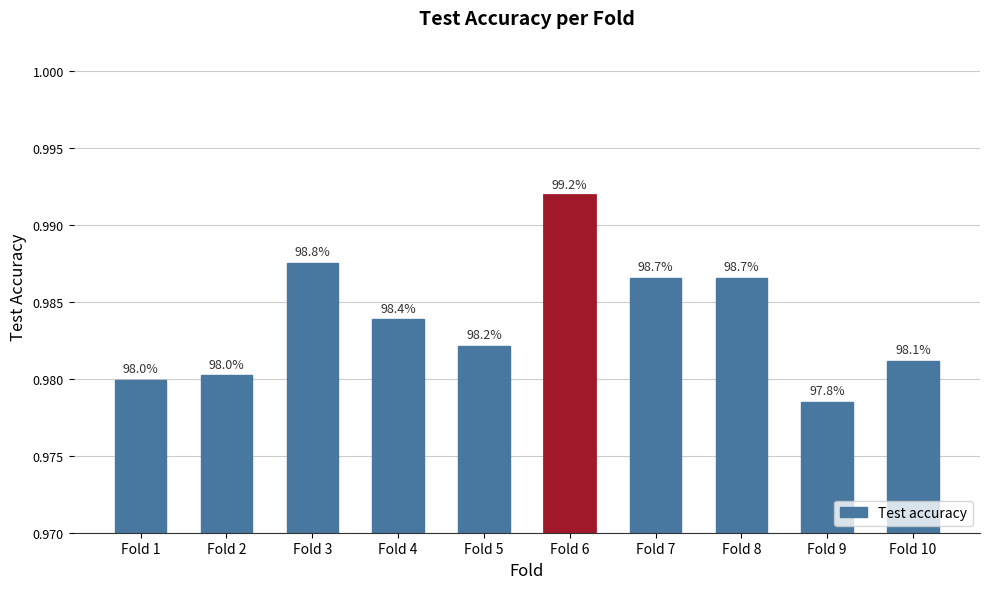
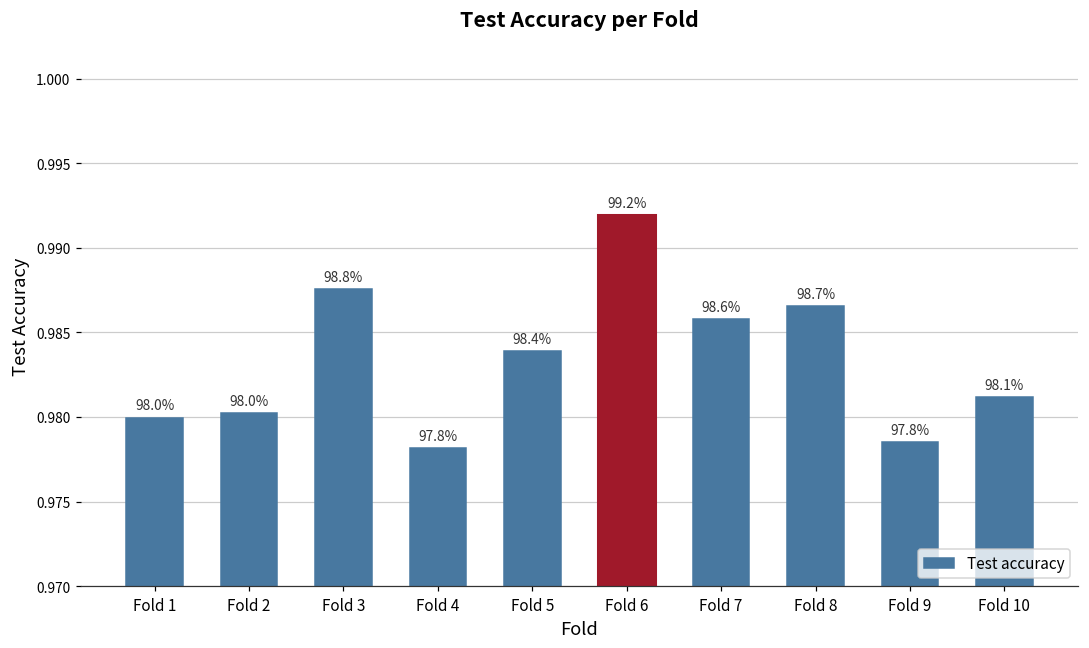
  {
    "Fold 1": "98.0%",
    "Fold 2": "98.0%",
    "Fold 3": "98.8%",
-   "Fold 4": "98.4%",
-   "Fold 5": "98.2%",
+   "Fold 4": "97.8%",
+   "Fold 5": "98.4%",
    "Fold 6": "99.2%",
-   "Fold 7": "98.7%",
+   "Fold 7": "98.6%",
    "Fold 8": "98.7%",
    "Fold 9": "97.8%",
    "Fold 10": "98.1%"
  }
